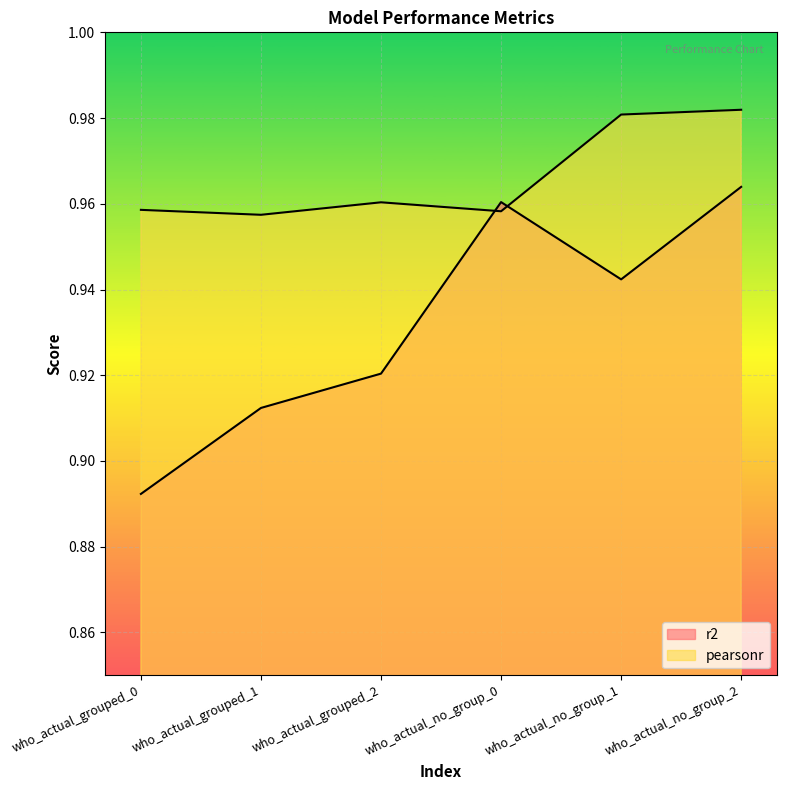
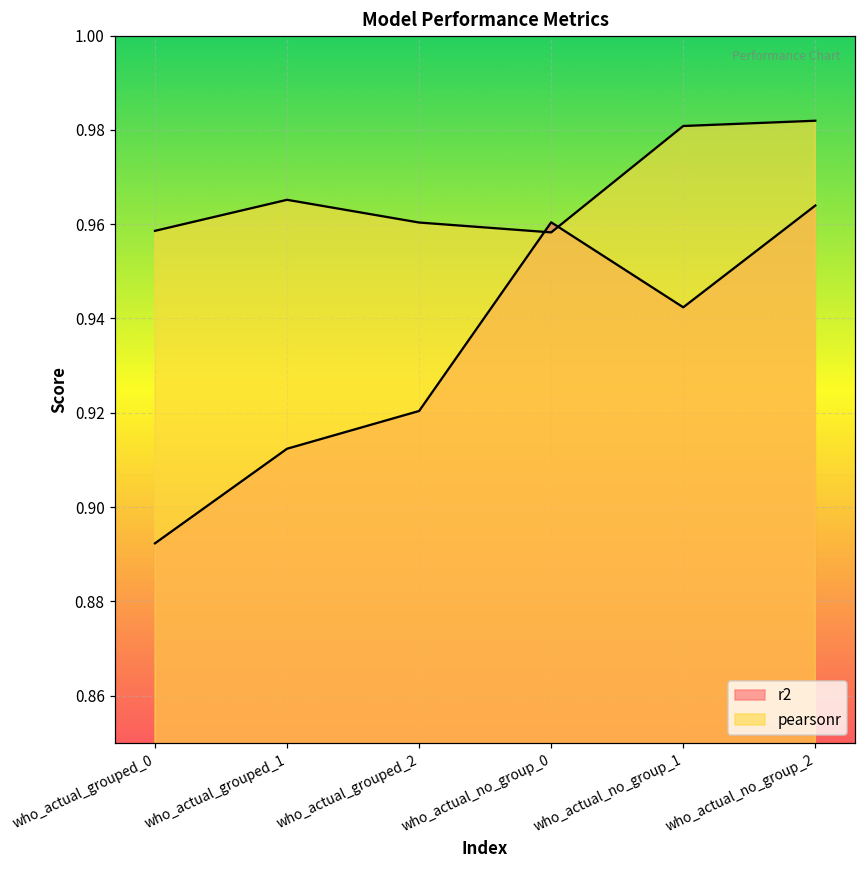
  {
    "r2": {
      "who_actual_grouped_0": 0.892,
      "who_actual_grouped_1": 0.912,
      "who_actual_grouped_2": 0.920,
      "who_actual_no_group_0": 0.960,
      "who_actual_no_group_1": 0.942,
      "who_actual_no_group_2": 0.964
    },
    "pearsonr": {
      "who_actual_grouped_0": 0.959,
-     "who_actual_grouped_1": 0.957,
+     "who_actual_grouped_1": 0.965,
      "who_actual_grouped_2": 0.960,
      "who_actual_no_group_0": 0.958,
      "who_actual_no_group_1": 0.981,
      "who_actual_no_group_2": 0.982
    }
  }
